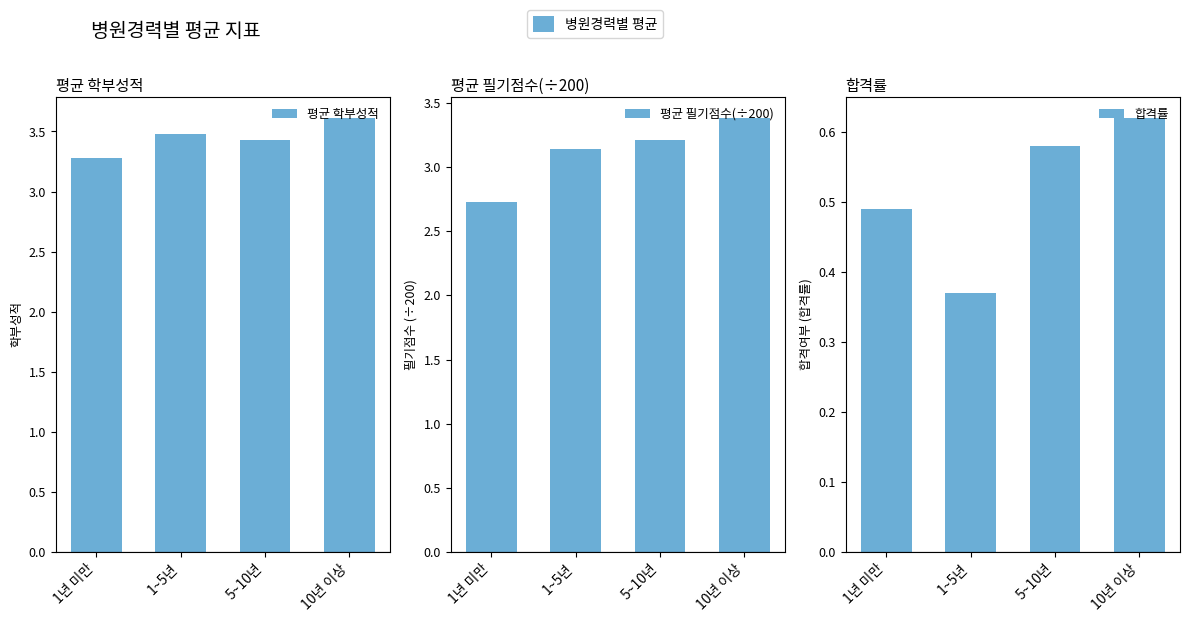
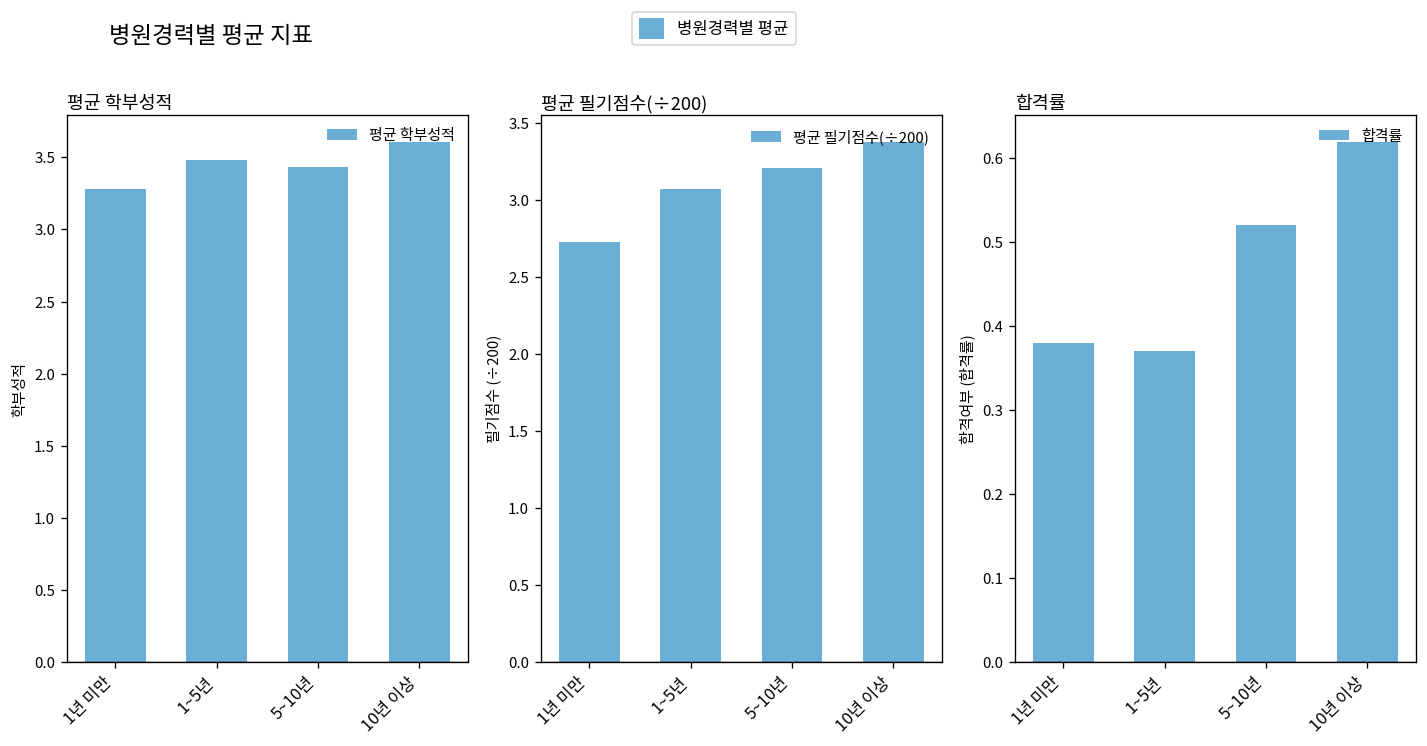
  {
    "평균 학부성적": {
      "1년 미만": 3.28,
      "1~5년": 3.48,
      "5~10년": 3.43,
      "10년 이상": 3.61
    },
    "평균 필기점수(÷200)": {
      "1년 미만": 2.73,
-     "1~5년": 3.14,
+     "1~5년": 3.07,
      "5~10년": 3.21,
      "10년 이상": 3.38
    },
    "합격률": {
-     "1년 미만": 0.49,
+     "1년 미만": 0.38,
      "1~5년": 0.37,
-     "5~10년": 0.58,
+     "5~10년": 0.52,
      "10년 이상": 0.62
    }
  }
